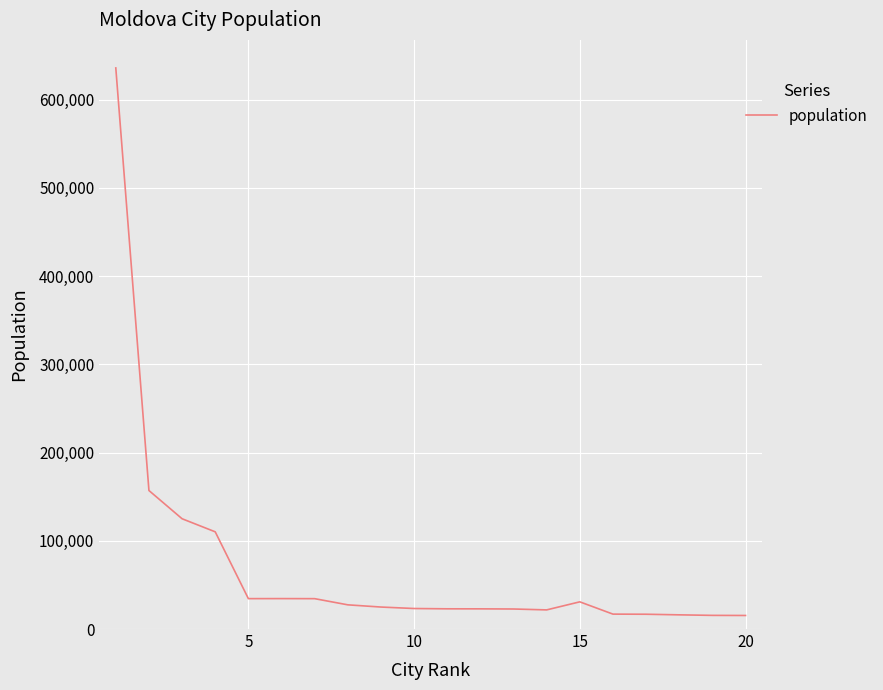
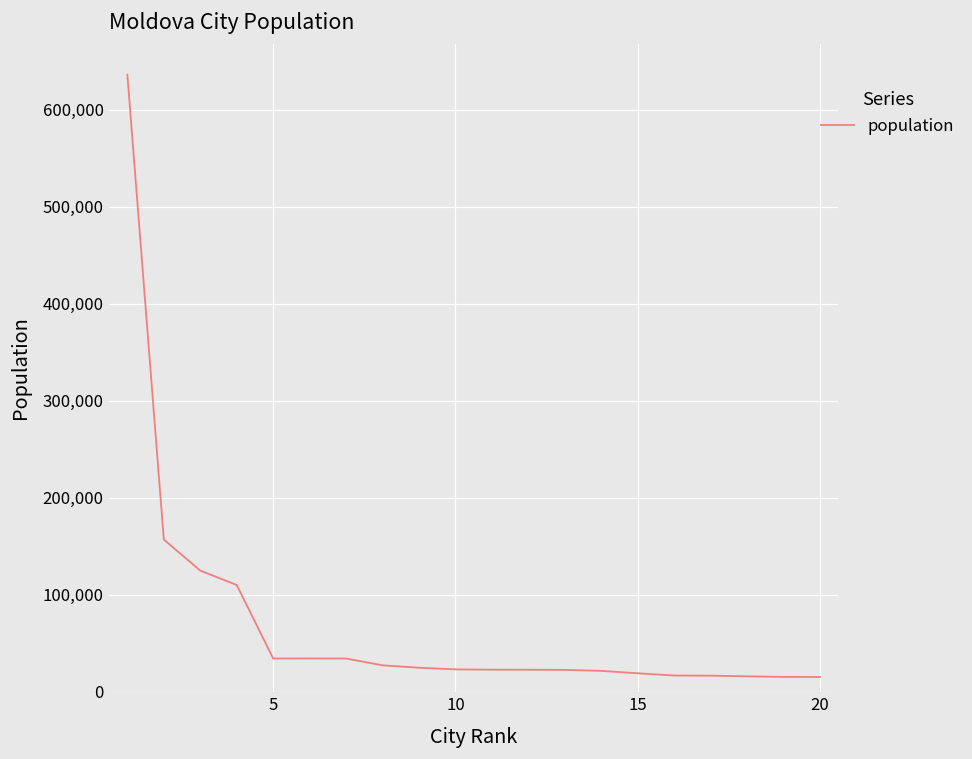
  {
    "5": "30,000",
    "10": "20,000",
-   "15": "30,000",
+   "15": "20,000",
    "20": "20,000"
  }
